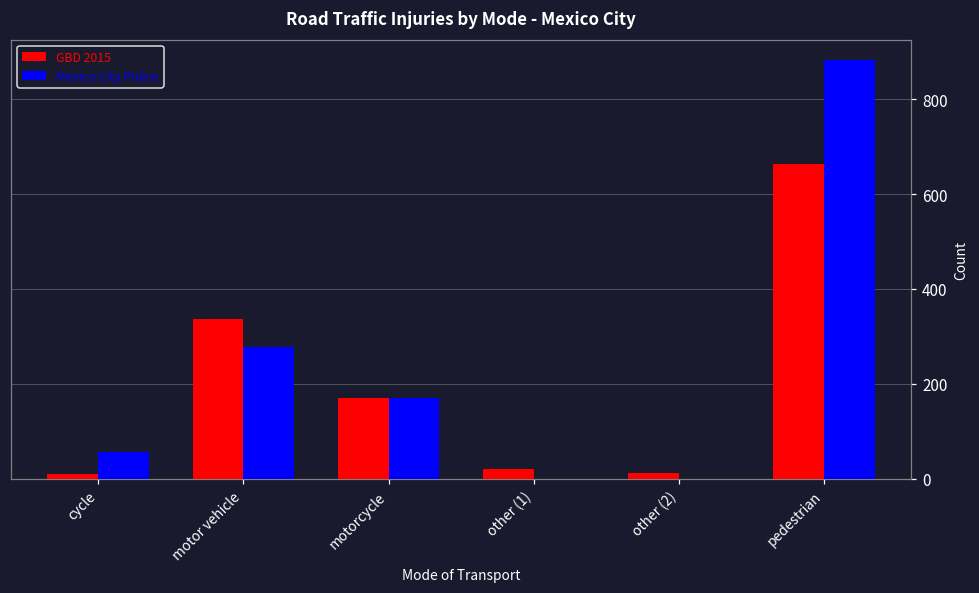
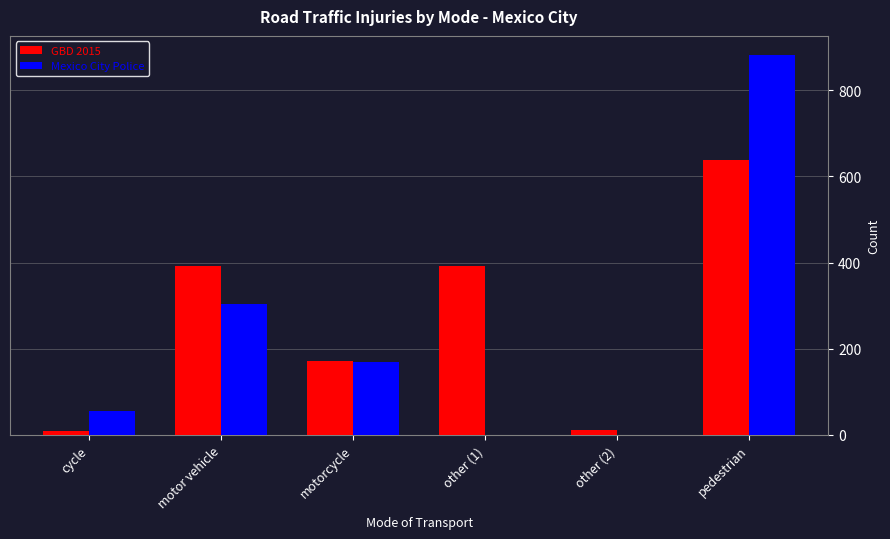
  {
    "GBD 2015": {
      "cycle": 10,
-     "motor vehicle": 340,
+     "motor vehicle": 390,
      "motorcycle": 170,
-     "other (1)": 20,
+     "other (1)": 390,
      "other (2)": 10,
-     "pedestrian": 660
+     "pedestrian": 640
    },
    "Mexico City Police": {
      "cycle": 60,
-     "motor vehicle": 280,
+     "motor vehicle": 310,
      "motorcycle": 170,
      "other (1)": 0,
      "other (2)": 0,
      "pedestrian": 880
    }
  }
